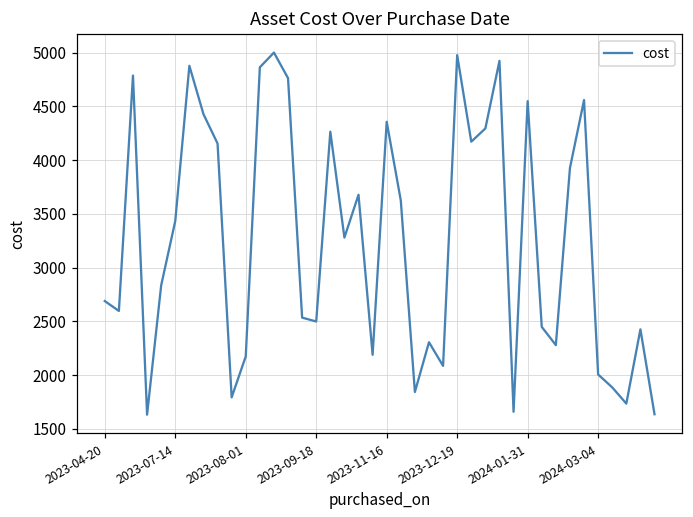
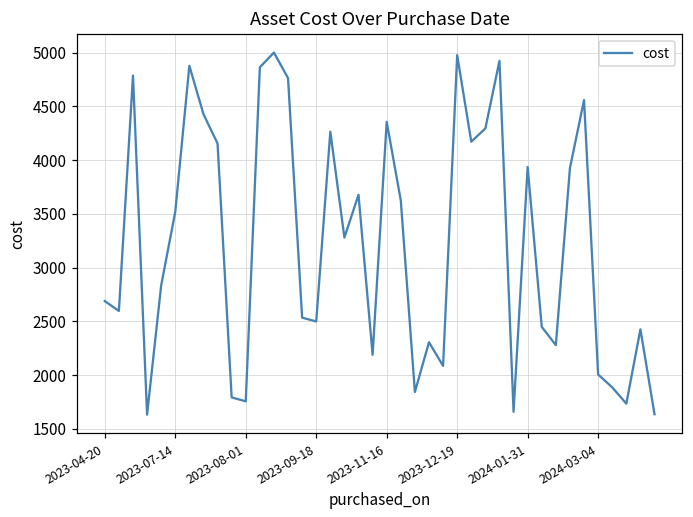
  {
    "2023-04-20": 2700,
-   "2023-07-14": 3400,
-   "2023-08-01": 2200,
+   "2023-07-14": 3500,
+   "2023-08-01": 1800,
    "2023-09-18": 2500,
    "2023-11-16": 4400,
    "2023-12-19": 5000,
-   "2024-01-31": 4500,
+   "2024-01-31": 3900,
    "2024-03-04": 2000
  }
